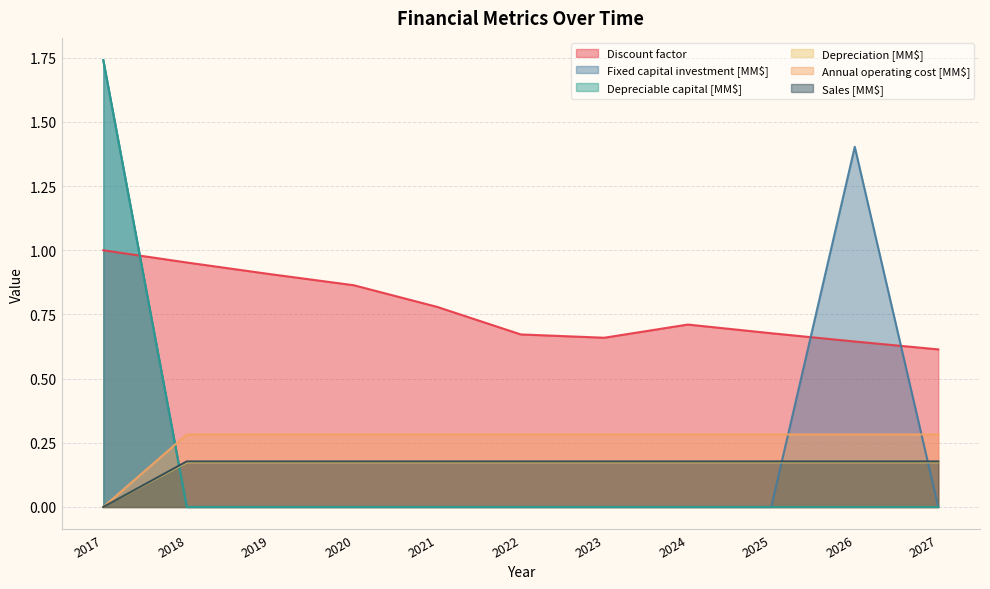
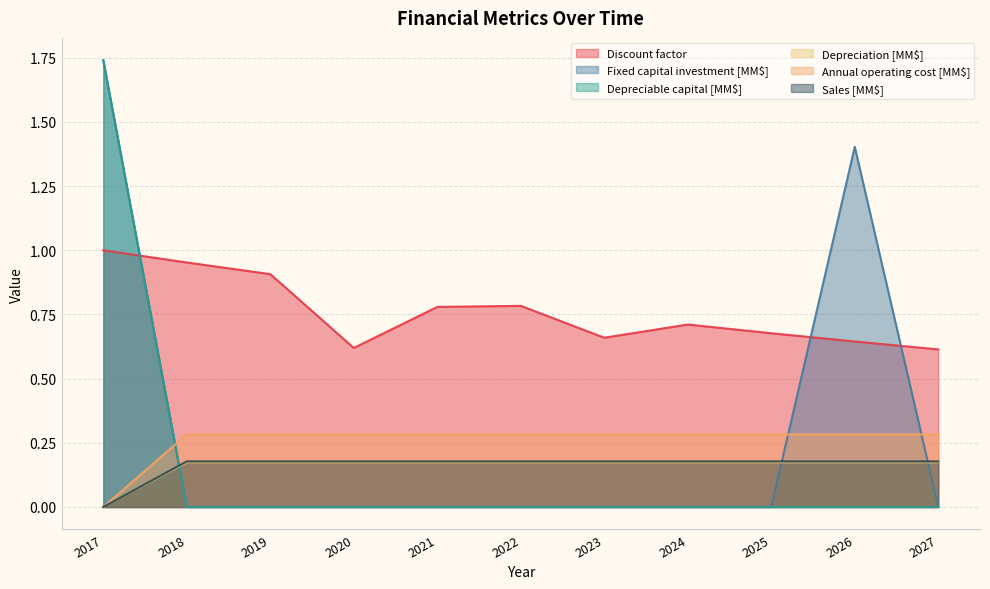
  {
    "Discount factor": {
      "2017": 1.00,
      "2018": 0.95,
      "2019": 0.91,
-     "2020": 0.86,
+     "2020": 0.62,
      "2021": 0.78,
-     "2022": 0.67,
+     "2022": 0.78,
      "2023": 0.66,
      "2024": 0.71,
      "2025": 0.68,
      "2026": 0.64,
      "2027": 0.61
    }
  }
